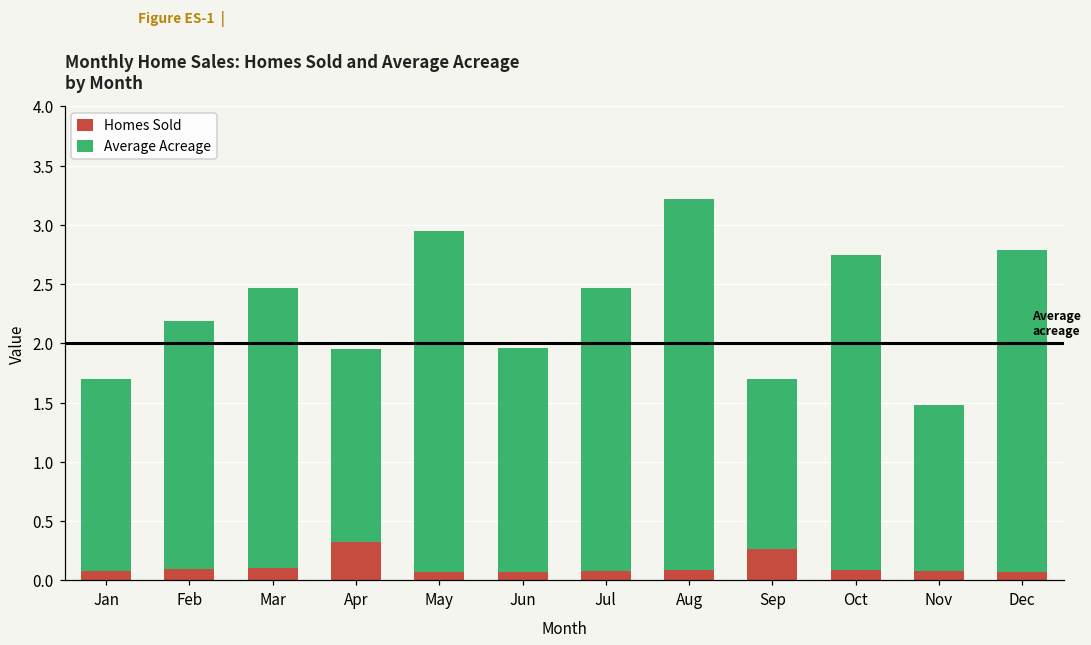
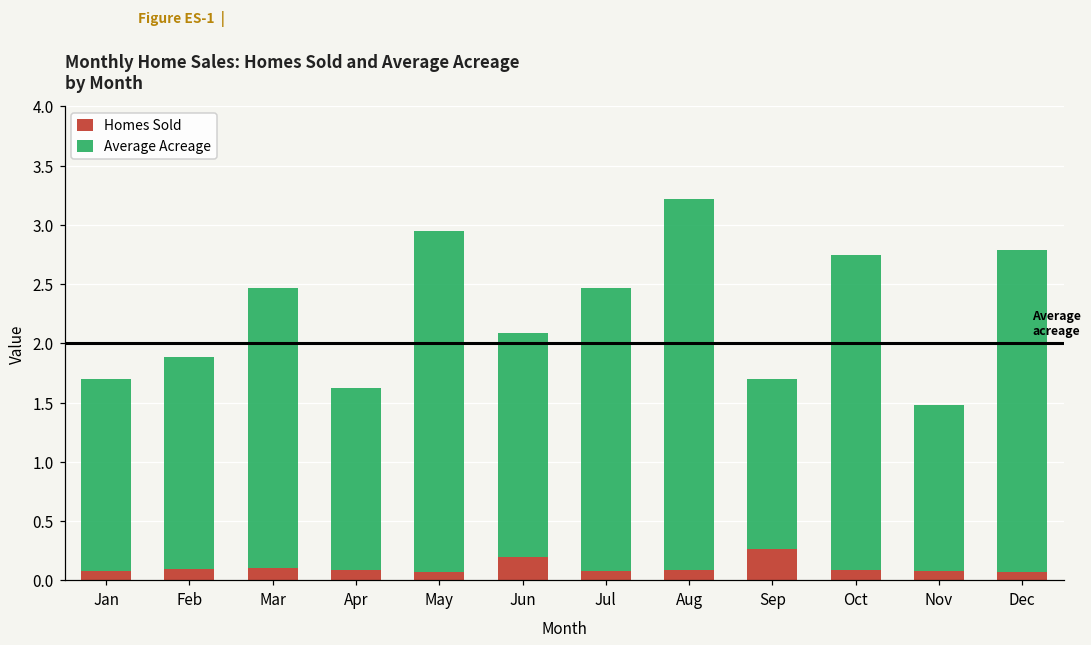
  {
    "Homes Sold": {
      "Jan": 0.08,
      "Feb": 0.10,
      "Mar": 0.11,
-     "Apr": 0.32,
+     "Apr": 0.09,
      "May": 0.07,
-     "Jun": 0.07,
+     "Jun": 0.20,
      "Jul": 0.08,
      "Aug": 0.08,
      "Sep": 0.27,
      "Oct": 0.09,
      "Nov": 0.08,
      "Dec": 0.07
    },
    "Average Acreage": {
      "Jan": 1.62,
-     "Feb": 2.09,
+     "Feb": 1.78,
      "Mar": 2.36,
-     "Apr": 1.63,
+     "Apr": 1.54,
      "May": 2.87,
      "Jun": 1.89,
      "Jul": 2.39,
      "Aug": 3.13,
      "Sep": 1.44,
      "Oct": 2.66,
      "Nov": 1.40,
      "Dec": 2.72
    }
  }
